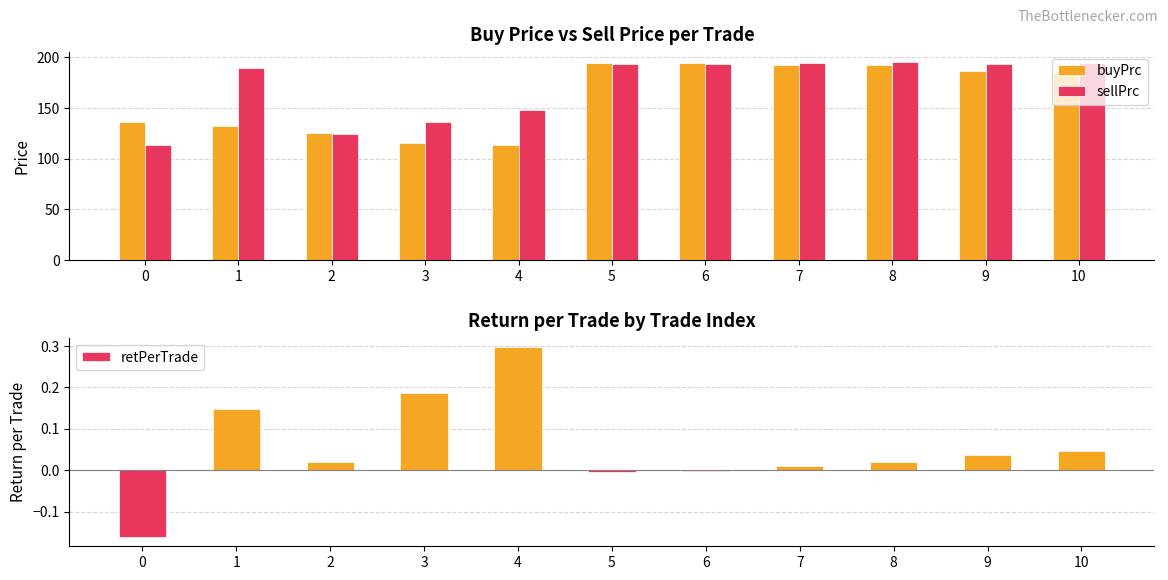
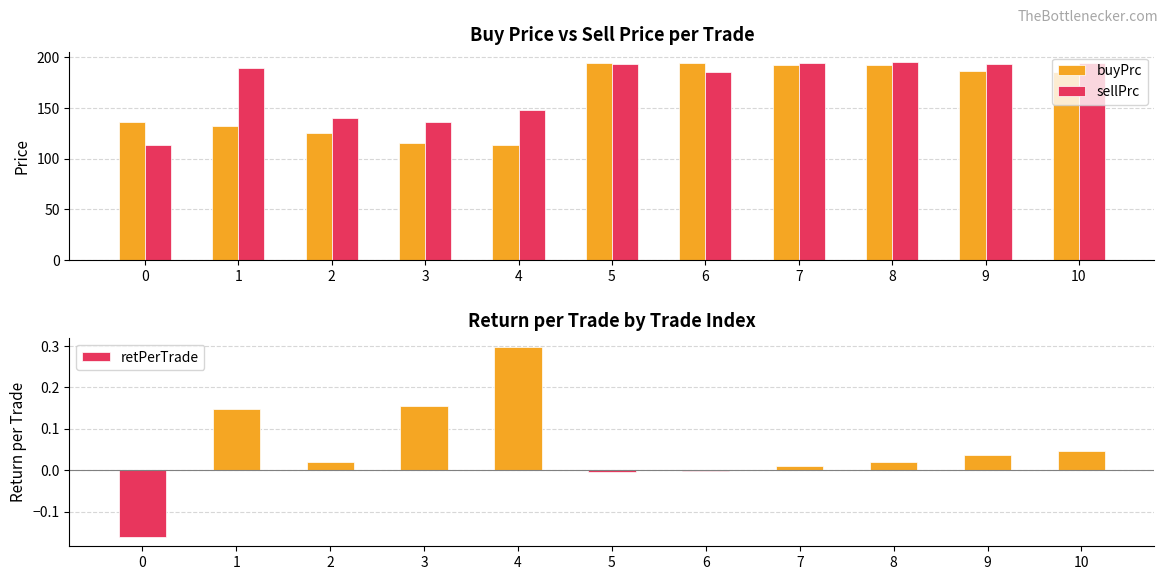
  {
    "Buy Price vs Sell Price per Trade": {
      "buyPrc": {
        "0": 136,
        "1": 132,
        "2": 125,
        "3": 115,
        "4": 114,
        "5": 195,
        "6": 194,
        "7": 193,
        "8": 192,
        "9": 186
      },
      "sellPrc": {
        "0": 114,
        "1": 190,
-       "2": 124,
+       "2": 140,
        "3": 136,
        "4": 148,
        "5": 194,
-       "6": 193,
+       "6": 185,
        "7": 195,
        "8": 196,
        "9": 193
      }
    },
    "Return per Trade by Trade Index": {
      "0": -0.16,
      "1": 0.15,
      "2": 0.02,
-     "3": 0.19,
+     "3": 0.16,
      "4": 0.30,
      "7": 0.01,
      "8": 0.02,
      "9": 0.04,
      "10": 0.05
    }
  }
